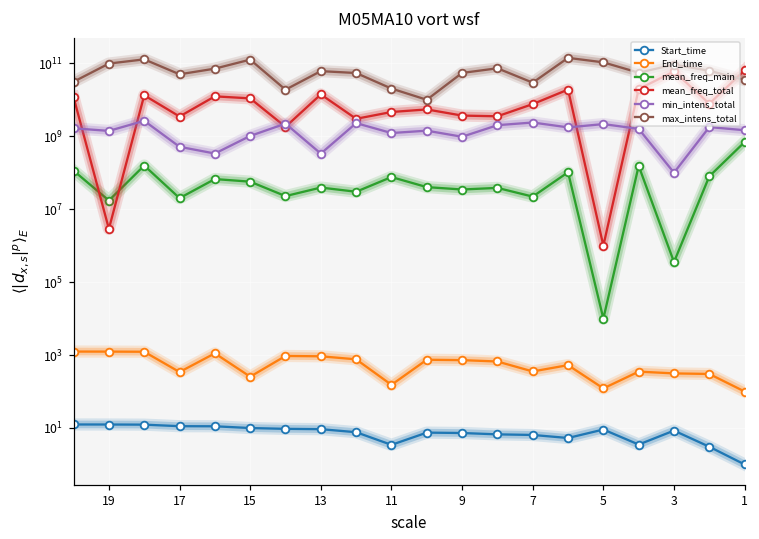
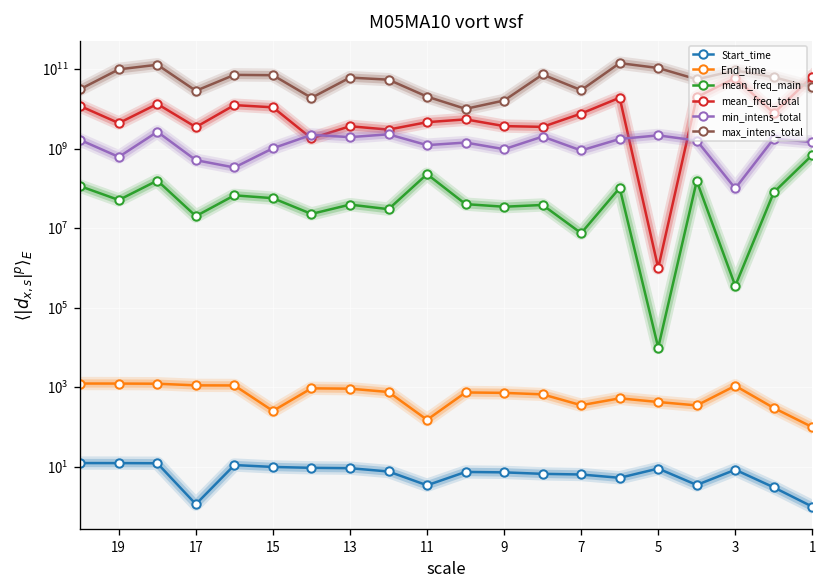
  {
    "Start_time": {
      "19": 12,
-     "17": 11,
+     "17": 1.2,
      "15": 10,
      "13": 9,
      "11": 3,
      "9": 7,
      "7": 6,
      "5": 9,
      "3": 8,
      "1": 1.0
    },
    "End_time": {
      "19": 1200,
-     "17": 300,
+     "17": 1100,
      "15": 300,
      "13": 900,
      "11": 200,
      "9": 700,
      "7": 400,
-     "5": 120,
-     "3": 300,
+     "5": 400,
+     "3": 1100,
      "1": 100
    },
    "mean_freq_main": {
-     "19": 20000000,
+     "19": 50000000,
      "17": 20000000,
      "15": 60000000,
      "13": 40000000,
-     "11": 80000000,
+     "11": 200000000,
      "9": 30000000,
-     "7": 20000000,
+     "7": 7000000,
      "5": 10000,
      "3": 400000,
      "1": 700000000
    },
    "mean_freq_total": {
-     "19": 3000000,
+     "19": 4000000000,
      "17": 3000000000,
      "15": 11000000000,
-     "13": 14000000000,
+     "13": 4000000000,
      "11": 5000000000,
      "9": 4000000000,
      "7": 8000000000,
      "5": 1000000,
      "1": 60000000000
    },
    "min_intens_total": {
-     "19": 1400000000,
+     "19": 600000000,
      "17": 500000000,
      "15": 1000000000,
-     "13": 300000000,
+     "13": 2000000000,
      "11": 1200000000,
      "9": 1000000000,
-     "7": 2000000000,
+     "7": 900000000,
      "5": 2000000000,
      "3": 100000000,
      "1": 1000000000
    },
    "max_intens_total": {
      "19": 100000000000,
-     "17": 50000000000,
-     "15": 130000000000,
+     "17": 30000000000,
+     "15": 70000000000,
      "13": 60000000000,
      "11": 20000000000,
-     "9": 50000000000,
+     "9": 20000000000,
      "7": 30000000000,
      "5": 110000000000,
      "1": 30000000000
    }
  }
